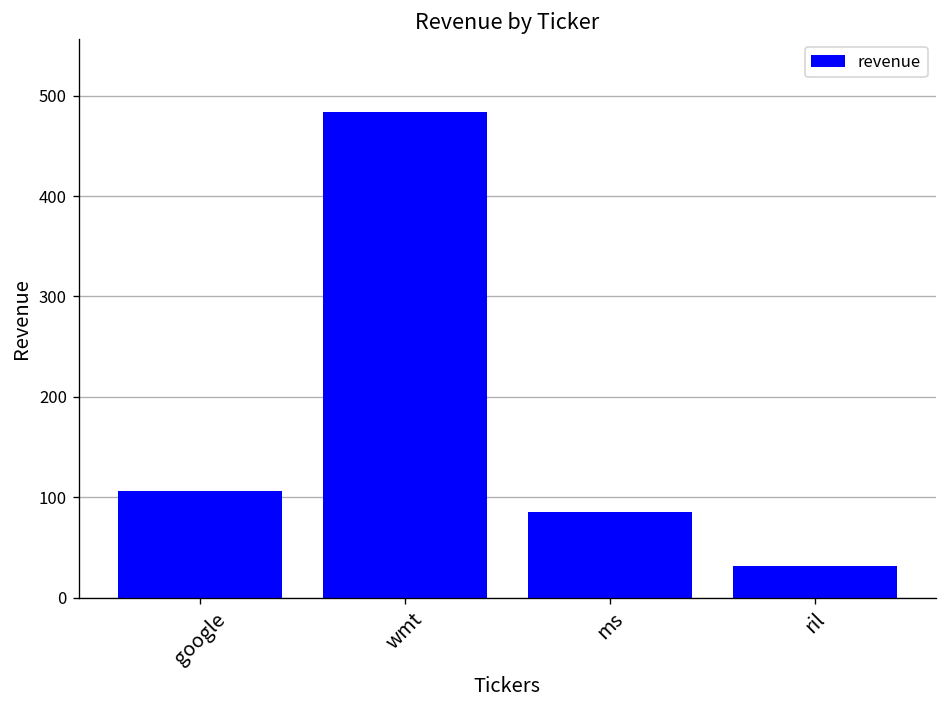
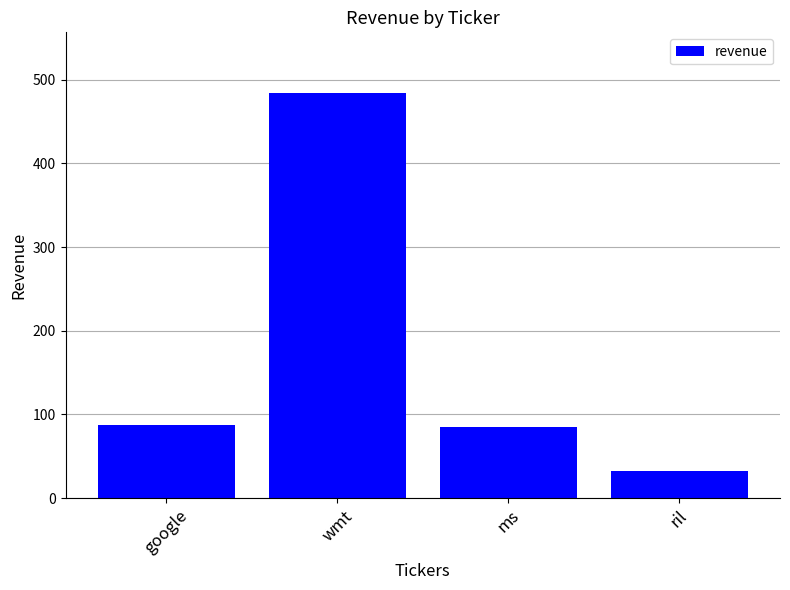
  {
-   "google": 110,
+   "google": 90,
    "wmt": 480,
    "ms": 90,
    "ril": 30
  }
